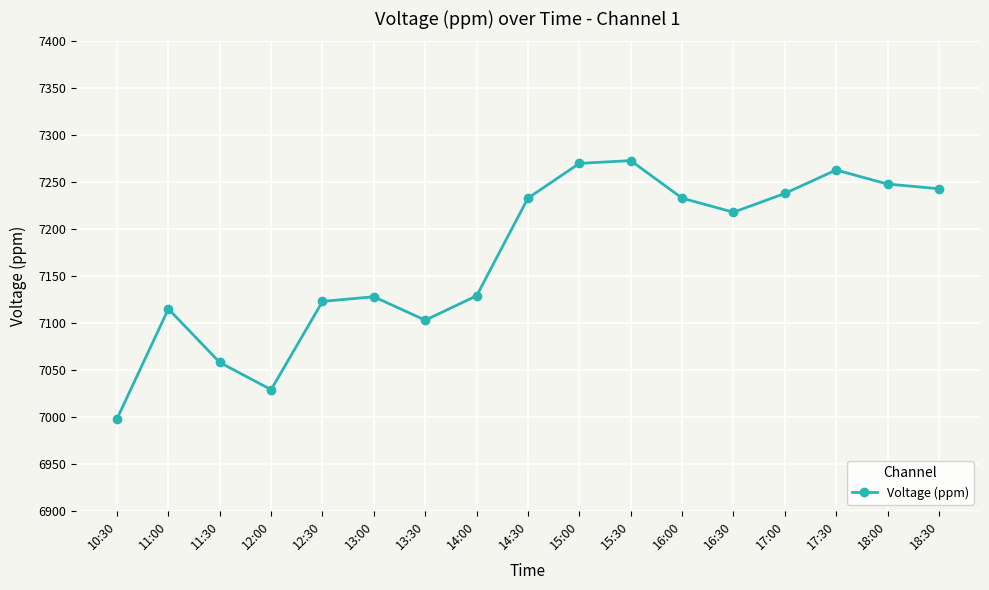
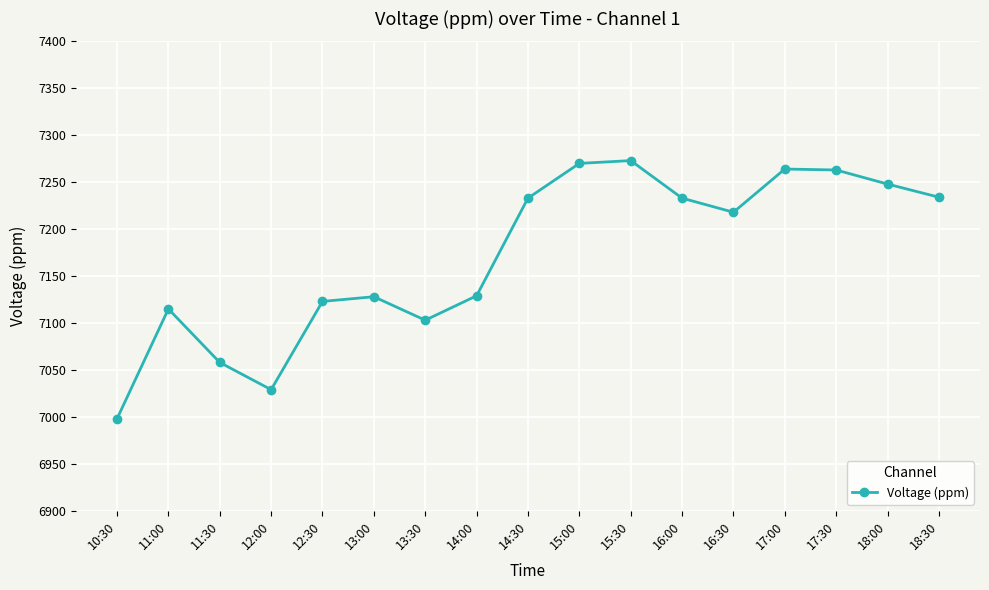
  {
    "10:30": 7000,
    "11:00": 7120,
    "11:30": 7060,
    "12:00": 7030,
    "12:30": 7120,
    "13:00": 7130,
    "13:30": 7100,
    "14:00": 7130,
    "14:30": 7230,
    "15:00": 7270,
    "15:30": 7270,
    "16:00": 7230,
    "16:30": 7220,
-   "17:00": 7240,
+   "17:00": 7260,
    "17:30": 7260,
    "18:00": 7250,
-   "18:30": 7240
+   "18:30": 7230
  }
